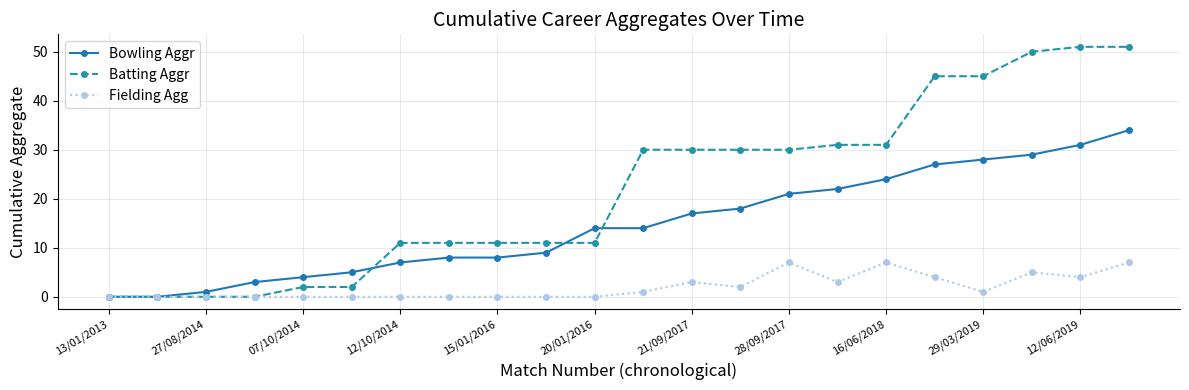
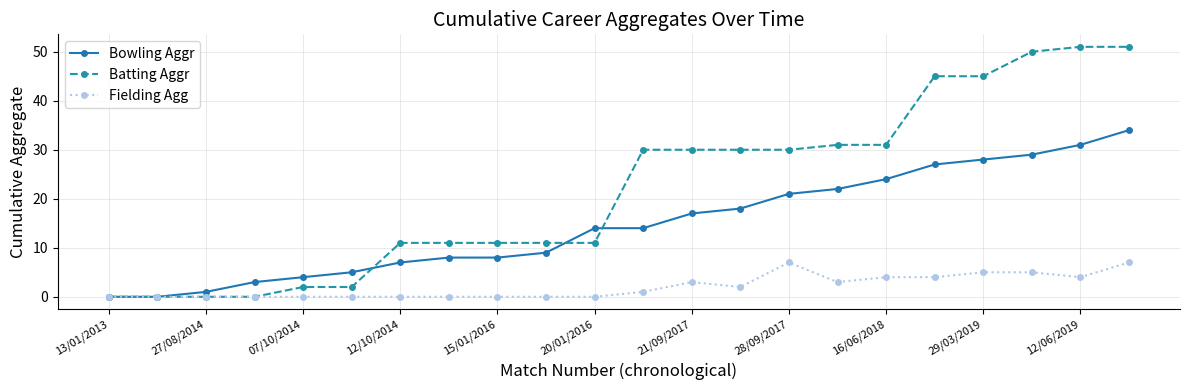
  {
    "Fielding Agg": {
      "07/10/2014": 0,
      "12/10/2014": 0,
      "15/01/2016": 0,
      "20/01/2016": 0,
      "21/09/2017": 3,
      "28/09/2017": 7,
-     "16/06/2018": 7,
-     "29/03/2019": 1,
+     "16/06/2018": 4,
+     "29/03/2019": 5,
      "12/06/2019": 4
    }
  }
